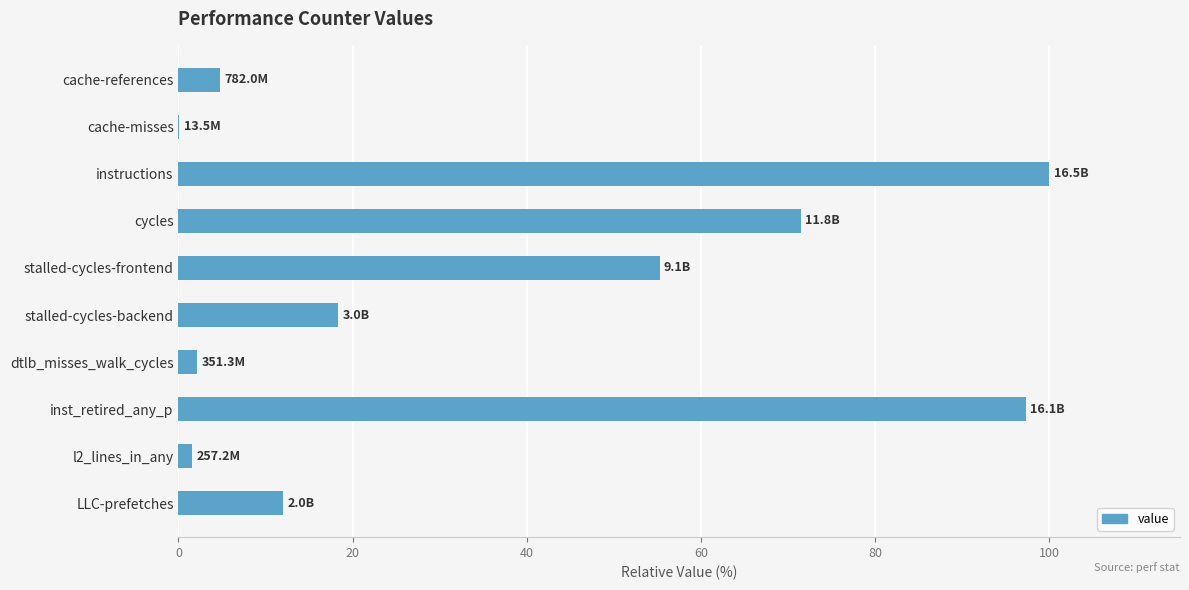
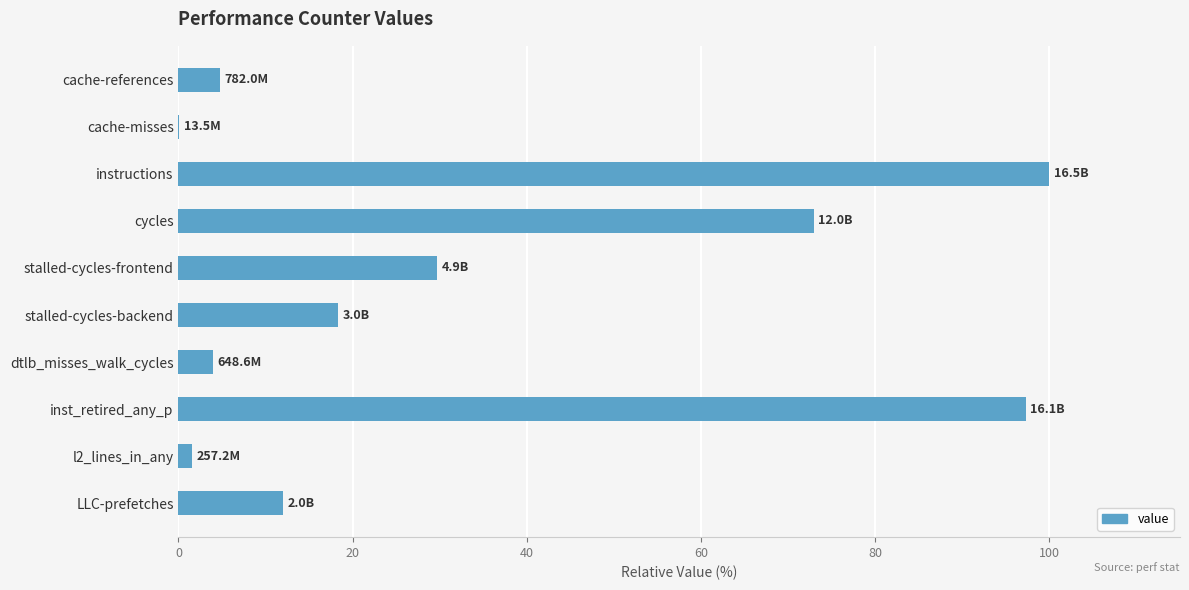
  {
-   "cycles": "11.8B",
-   "stalled-cycles-frontend": "9.1B",
-   "dtlb_misses_walk_cycles": "351.3M"
+   "cycles": "12.0B",
+   "stalled-cycles-frontend": "4.9B",
+   "dtlb_misses_walk_cycles": "648.6M"
  }
